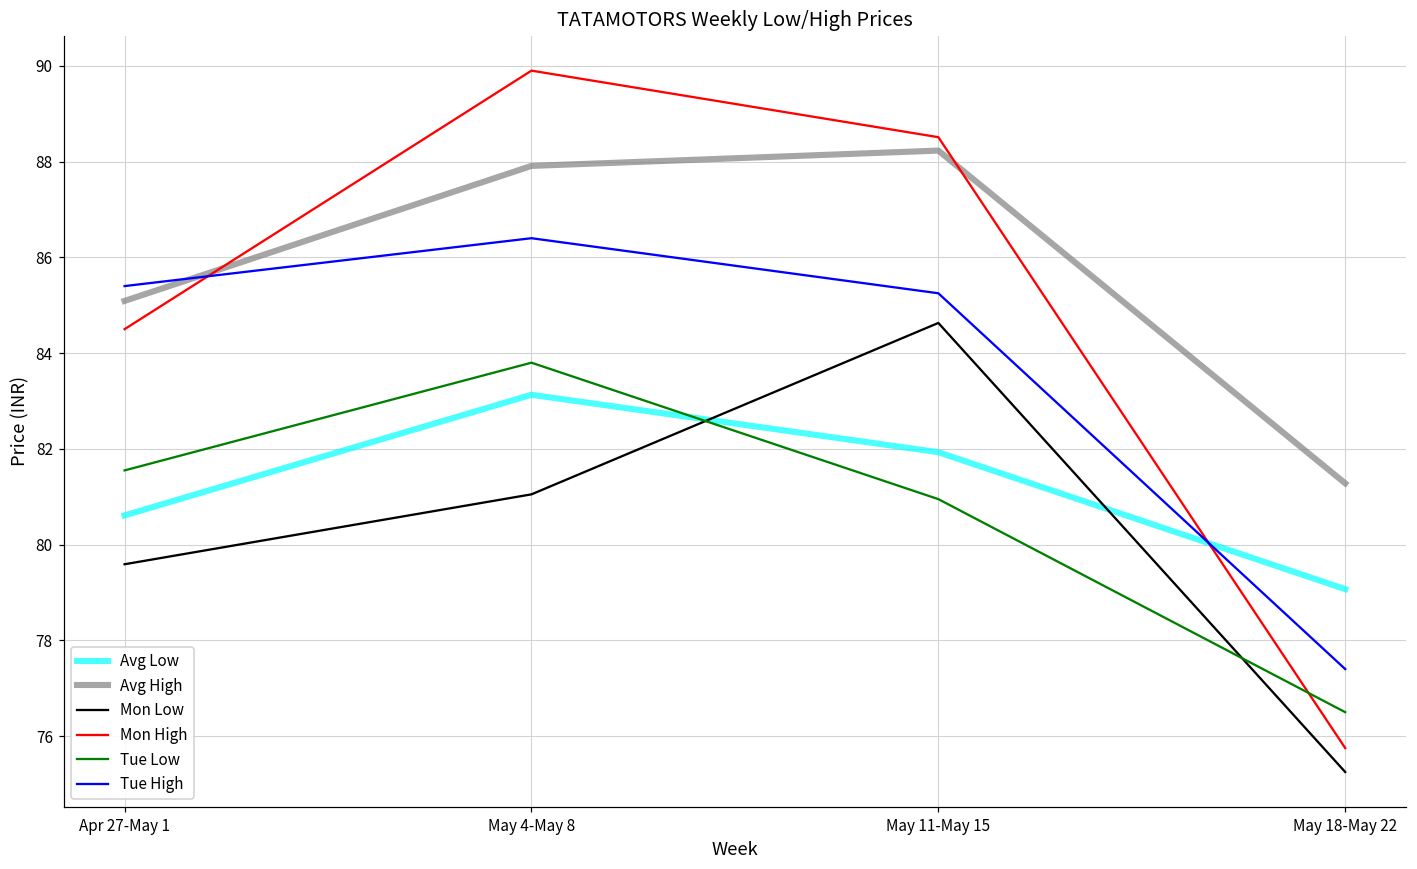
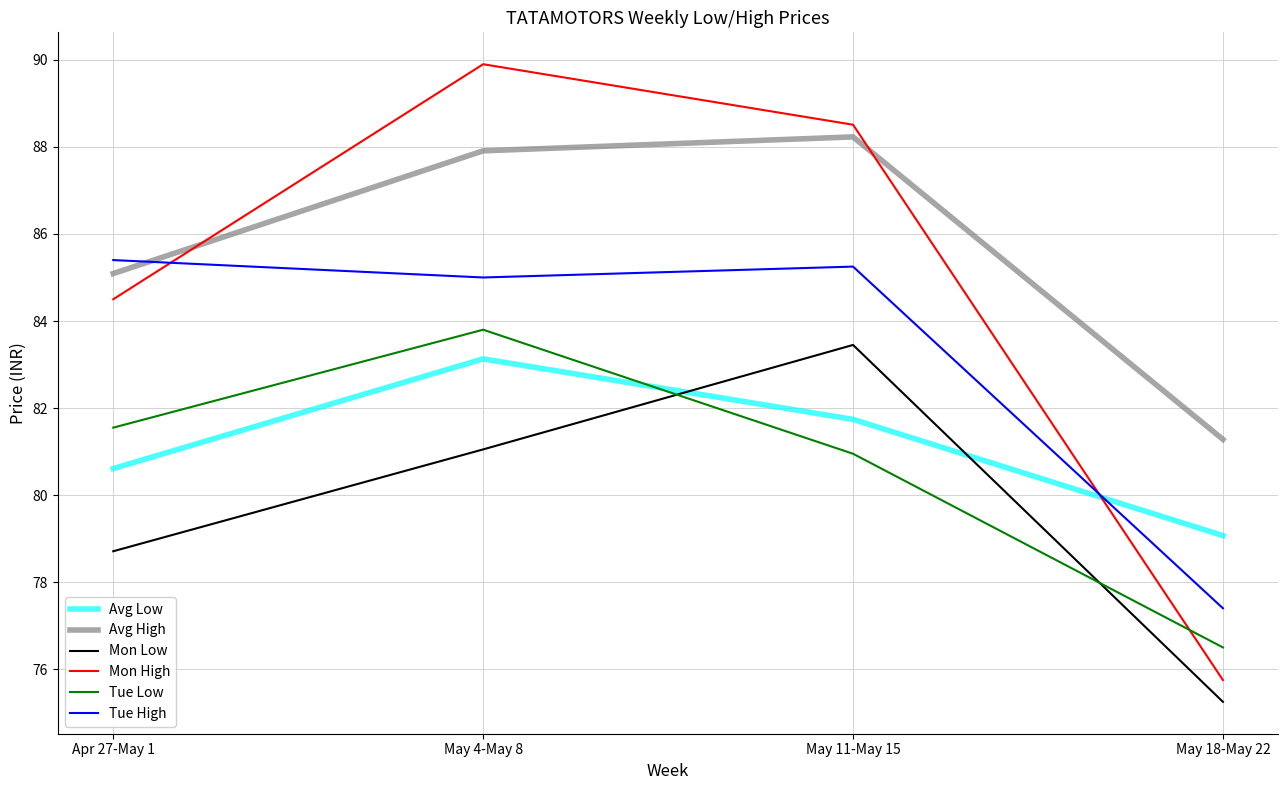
  {
    "Avg Low": {
      "Apr 27-May 1": 80.6,
      "May 4-May 8": 83.1,
-     "May 11-May 15": 81.9,
+     "May 11-May 15": 81.7,
      "May 18-May 22": 79.1
    },
    "Avg High": {
      "Apr 27-May 1": 85.1,
      "May 4-May 8": 87.9,
      "May 11-May 15": 88.2,
      "May 18-May 22": 81.3
    },
    "Mon Low": {
-     "Apr 27-May 1": 79.6,
+     "Apr 27-May 1": 78.7,
      "May 4-May 8": 81.1,
-     "May 11-May 15": 84.6,
+     "May 11-May 15": 83.5,
      "May 18-May 22": 75.3
    },
    "Mon High": {
      "Apr 27-May 1": 84.5,
      "May 4-May 8": 89.9,
      "May 11-May 15": 88.5,
      "May 18-May 22": 75.8
    },
    "Tue Low": {
      "Apr 27-May 1": 81.6,
      "May 4-May 8": 83.8,
      "May 11-May 15": 81.0,
      "May 18-May 22": 76.5
    },
    "Tue High": {
      "Apr 27-May 1": 85.4,
-     "May 4-May 8": 86.4,
+     "May 4-May 8": 85.0,
      "May 11-May 15": 85.3,
      "May 18-May 22": 77.4
    }
  }
